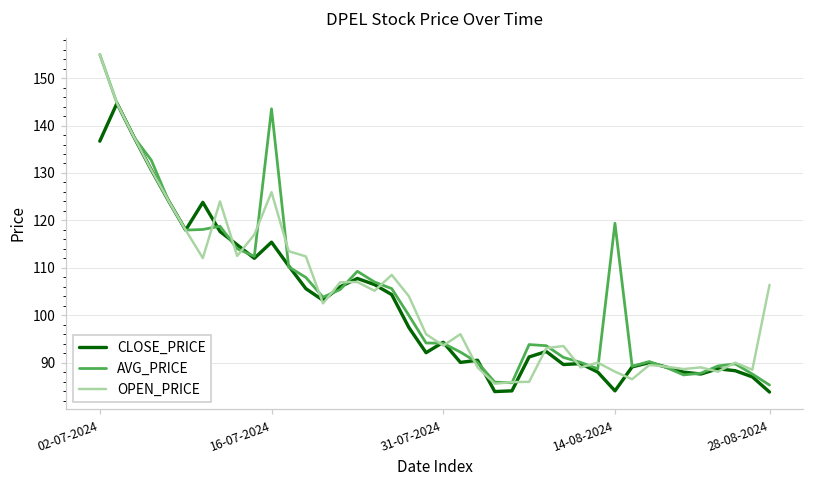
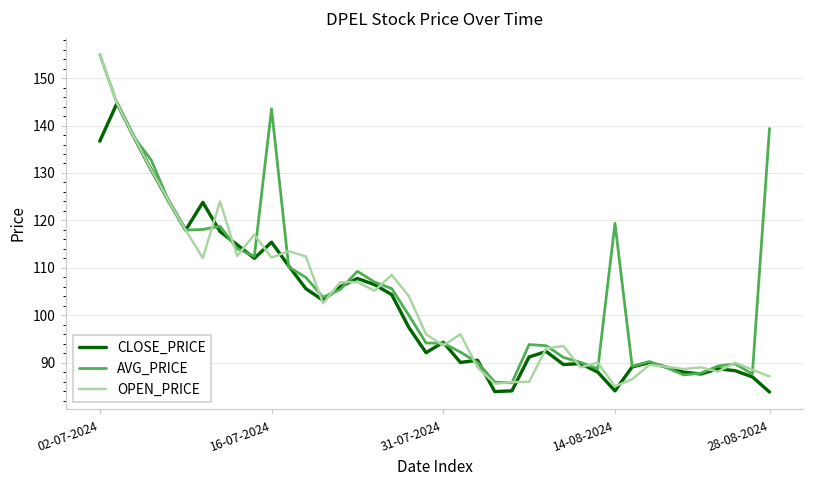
  {
    "CLOSE_PRICE": {
      "02-07-2024": 137,
      "16-07-2024": 115,
      "14-08-2024": 84,
      "28-08-2024": 84
    },
    "AVG_PRICE": {
      "16-07-2024": 144,
      "14-08-2024": 119,
-     "28-08-2024": 85
+     "28-08-2024": 139
    },
    "OPEN_PRICE": {
-     "16-07-2024": 126,
-     "14-08-2024": 88,
-     "28-08-2024": 106
+     "16-07-2024": 112,
+     "14-08-2024": 85,
+     "28-08-2024": 87
    }
  }
